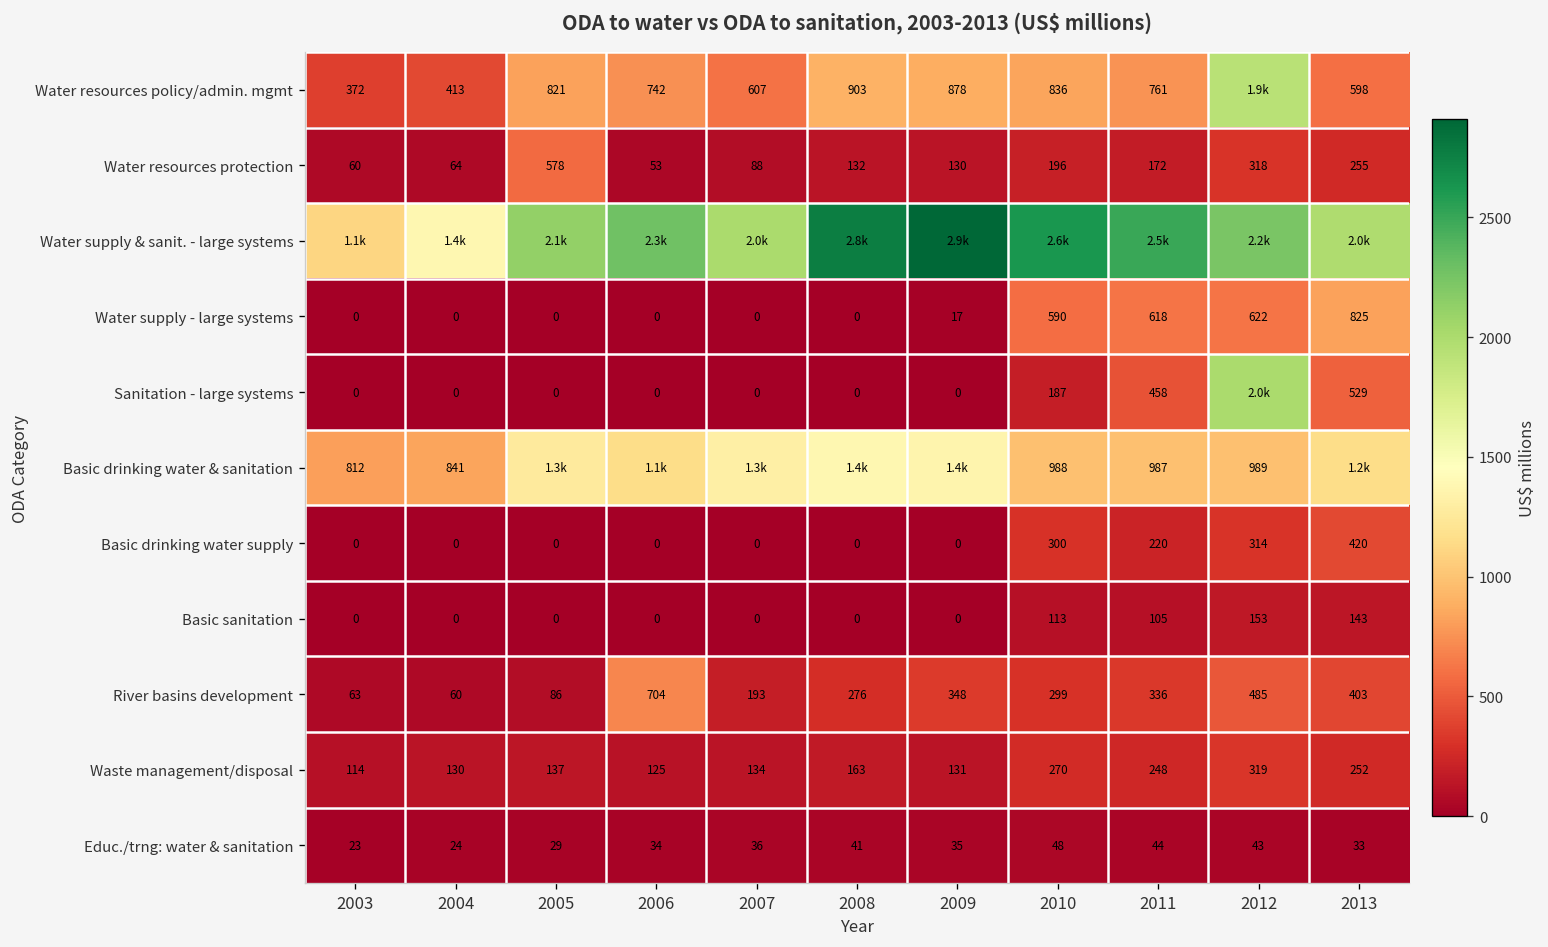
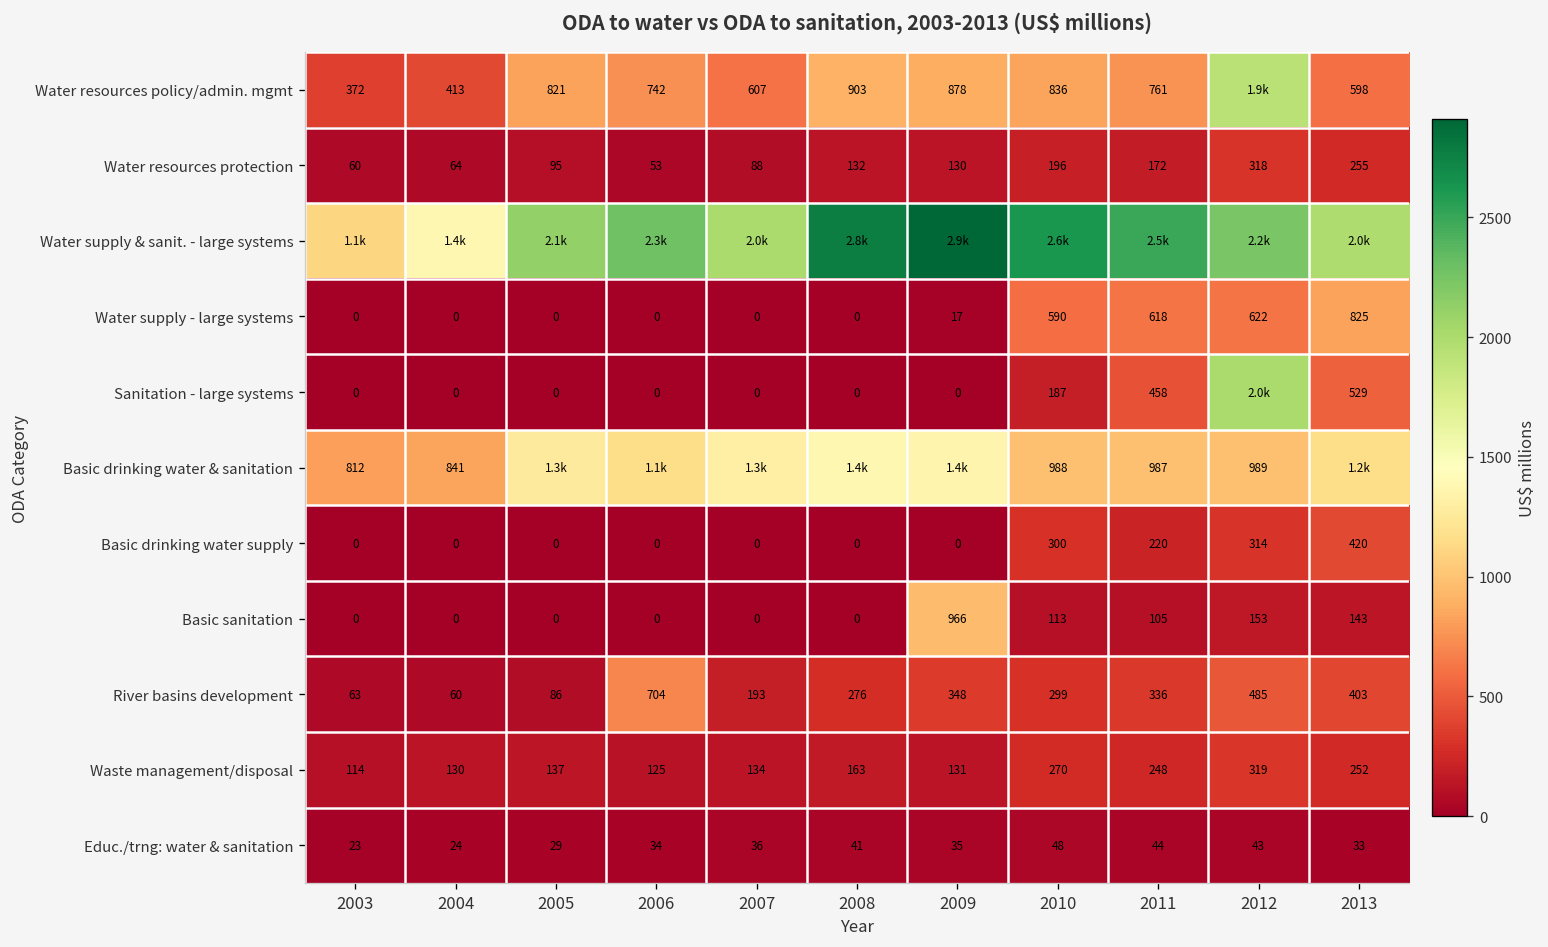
  {
    "Water resources policy/admin. mgmt": {
      "2003": "372",
      "2004": "413",
      "2005": "821",
      "2006": "742",
      "2007": "607",
      "2008": "903",
      "2009": "878",
      "2010": "836",
      "2011": "761",
      "2012": "1.9k",
      "2013": "598"
    },
    "Water resources protection": {
      "2003": "60",
      "2004": "64",
-     "2005": "578",
+     "2005": "95",
      "2006": "53",
      "2007": "88",
      "2008": "132",
      "2009": "130",
      "2010": "196",
      "2011": "172",
      "2012": "318",
      "2013": "255"
    },
    "Water supply & sanit. - large systems": {
      "2003": "1.1k",
      "2004": "1.4k",
      "2005": "2.1k",
      "2006": "2.3k",
      "2007": "2.0k",
      "2008": "2.8k",
      "2009": "2.9k",
      "2010": "2.6k",
      "2011": "2.5k",
      "2012": "2.2k",
      "2013": "2.0k"
    },
    "Water supply - large systems": {
      "2003": "0",
      "2004": "0",
      "2005": "0",
      "2006": "0",
      "2007": "0",
      "2008": "0",
      "2009": "17",
      "2010": "590",
      "2011": "618",
      "2012": "622",
      "2013": "825"
    },
    "Sanitation - large systems": {
      "2003": "0",
      "2004": "0",
      "2005": "0",
      "2006": "0",
      "2007": "0",
      "2008": "0",
      "2009": "0",
      "2010": "187",
      "2011": "458",
      "2012": "2.0k",
      "2013": "529"
    },
    "Basic drinking water & sanitation": {
      "2003": "812",
      "2004": "841",
      "2005": "1.3k",
      "2006": "1.1k",
      "2007": "1.3k",
      "2008": "1.4k",
      "2009": "1.4k",
      "2010": "988",
      "2011": "987",
      "2012": "989",
      "2013": "1.2k"
    },
    "Basic drinking water supply": {
      "2003": "0",
      "2004": "0",
      "2005": "0",
      "2006": "0",
      "2007": "0",
      "2008": "0",
      "2009": "0",
      "2010": "300",
      "2011": "220",
      "2012": "314",
      "2013": "420"
    },
    "Basic sanitation": {
      "2003": "0",
      "2004": "0",
      "2005": "0",
      "2006": "0",
      "2007": "0",
      "2008": "0",
-     "2009": "0",
+     "2009": "966",
      "2010": "113",
      "2011": "105",
      "2012": "153",
      "2013": "143"
    },
    "River basins development": {
      "2003": "63",
      "2004": "60",
      "2005": "86",
      "2006": "704",
      "2007": "193",
      "2008": "276",
      "2009": "348",
      "2010": "299",
      "2011": "336",
      "2012": "485",
      "2013": "403"
    },
    "Waste management/disposal": {
      "2003": "114",
      "2004": "130",
      "2005": "137",
      "2006": "125",
      "2007": "134",
      "2008": "163",
      "2009": "131",
      "2010": "270",
      "2011": "248",
      "2012": "319",
      "2013": "252"
    },
    "Educ./trng: water & sanitation": {
      "2003": "23",
      "2004": "24",
      "2005": "29",
      "2006": "34",
      "2007": "36",
      "2008": "41",
      "2009": "35",
      "2010": "48",
      "2011": "44",
      "2012": "43",
      "2013": "33"
    }
  }
